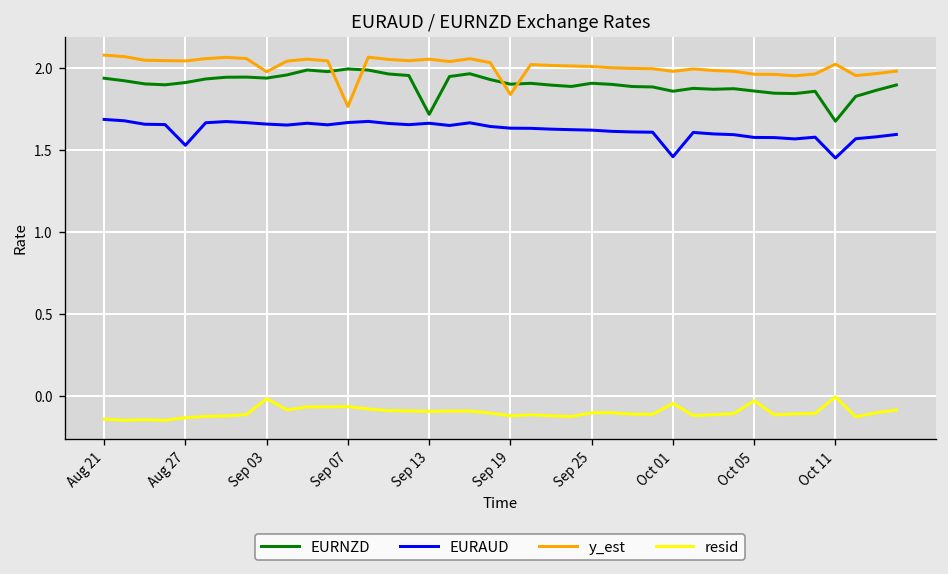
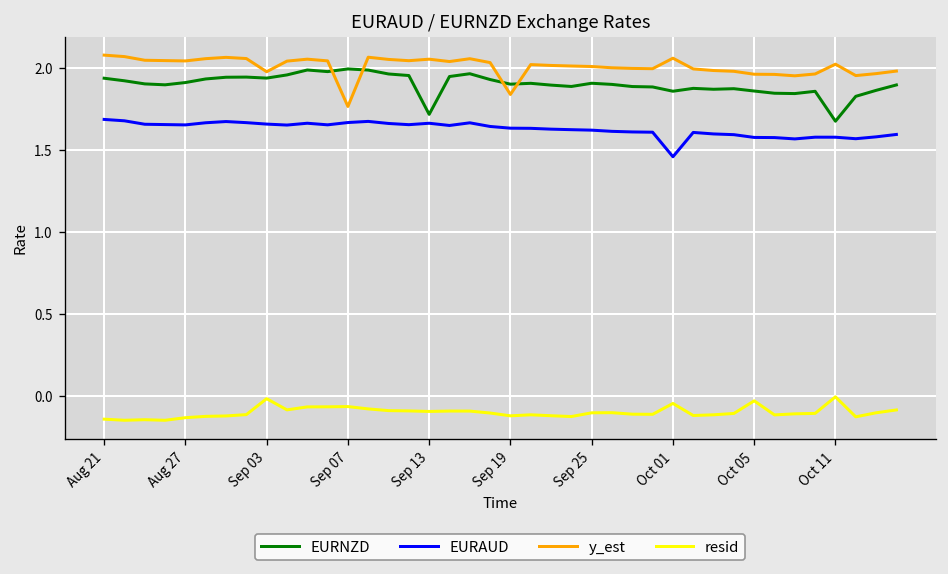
  {
    "EURNZD": {
      "Aug 21": 1.93,
      "Aug 27": 1.91,
      "Sep 03": 1.94,
      "Sep 07": 1.99,
      "Sep 13": 1.71,
      "Sep 19": 1.90,
      "Sep 25": 1.90,
      "Oct 01": 1.86,
      "Oct 05": 1.86,
      "Oct 11": 1.67
    },
    "EURAUD": {
      "Aug 21": 1.68,
-     "Aug 27": 1.53,
+     "Aug 27": 1.65,
      "Sep 03": 1.66,
      "Sep 07": 1.67,
      "Sep 13": 1.66,
      "Sep 19": 1.63,
      "Sep 25": 1.62,
      "Oct 01": 1.46,
      "Oct 05": 1.57,
-     "Oct 11": 1.45
+     "Oct 11": 1.58
    },
    "y_est": {
      "Aug 21": 2.08,
      "Aug 27": 2.04,
      "Sep 03": 1.97,
      "Sep 07": 1.76,
      "Sep 13": 2.05,
      "Sep 19": 1.84,
      "Sep 25": 2.01,
-     "Oct 01": 1.98,
+     "Oct 01": 2.06,
      "Oct 05": 1.96,
      "Oct 11": 2.02
    },
    "resid": {
      "Aug 21": -0.14,
      "Aug 27": -0.13,
      "Sep 03": -0.02,
      "Sep 07": -0.06,
      "Sep 13": -0.09,
      "Sep 19": -0.12,
      "Sep 25": -0.10,
      "Oct 01": -0.04,
      "Oct 05": -0.03,
      "Oct 11": 0.00
    }
  }
